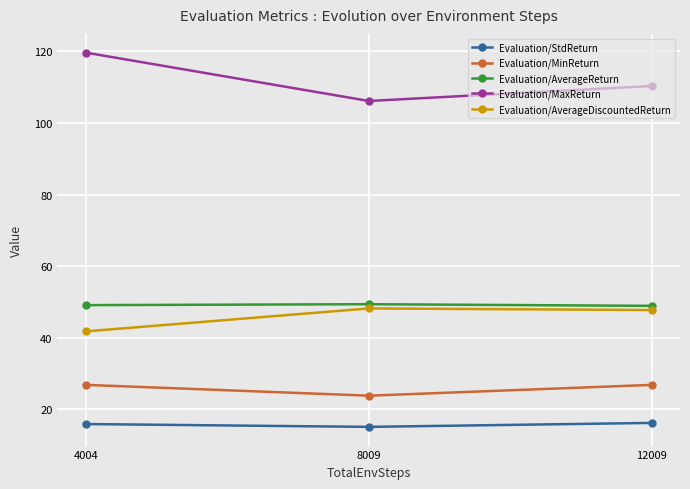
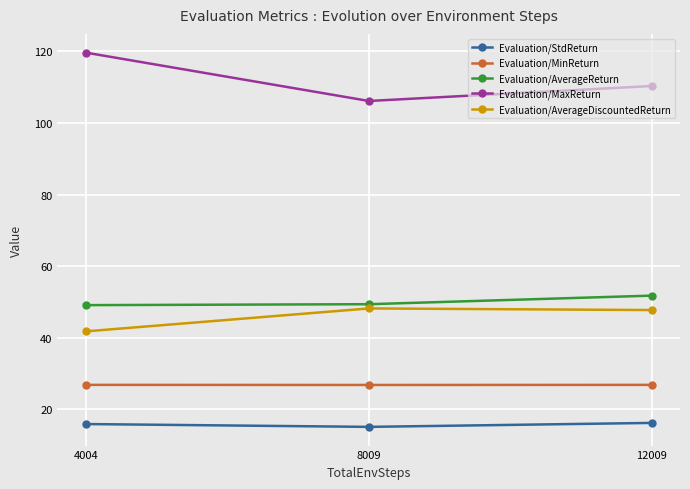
  {
    "Evaluation/StdReturn": {
      "4004": 16,
      "8009": 15,
      "12009": 16
    },
    "Evaluation/MinReturn": {
      "4004": 27,
-     "8009": 24,
+     "8009": 27,
      "12009": 27
    },
    "Evaluation/AverageReturn": {
      "4004": 49,
      "8009": 49,
-     "12009": 49
+     "12009": 52
    },
    "Evaluation/MaxReturn": {
      "4004": 120,
      "8009": 106
    },
    "Evaluation/AverageDiscountedReturn": {
      "4004": 42,
      "8009": 48,
      "12009": 48
    }
  }
